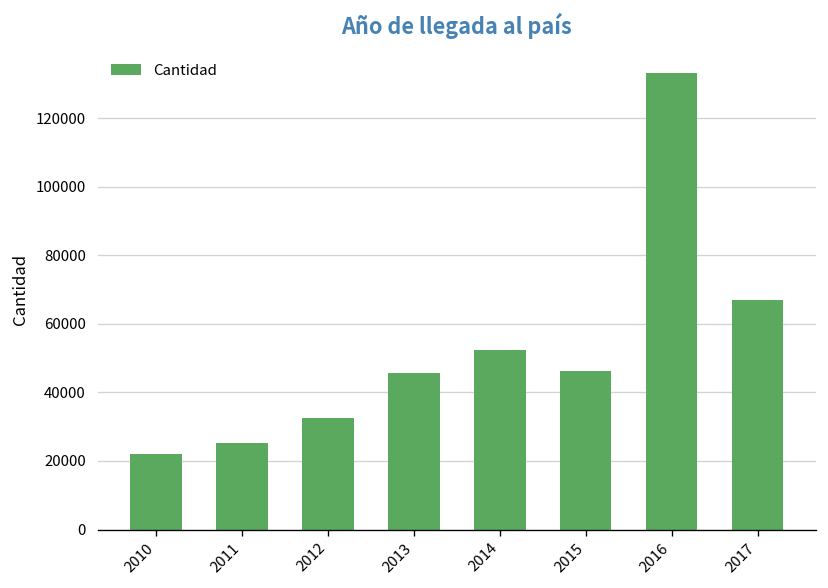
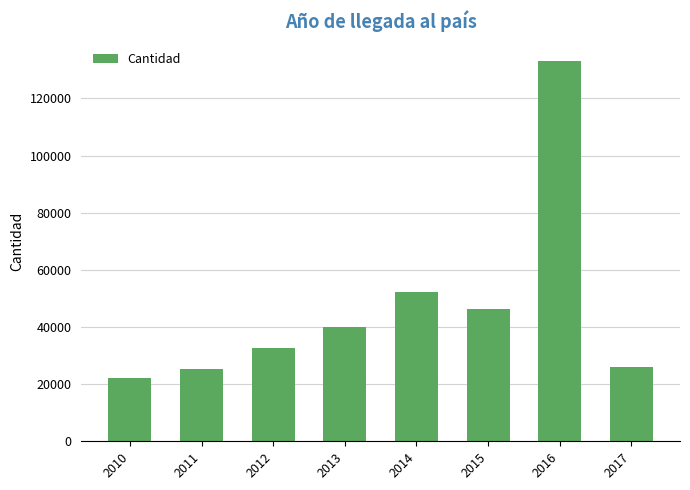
  {
    "2010": 22000,
    "2011": 25000,
    "2012": 33000,
-   "2013": 46000,
+   "2013": 40000,
    "2014": 52000,
    "2015": 46000,
    "2016": 133000,
-   "2017": 67000
+   "2017": 26000
  }
